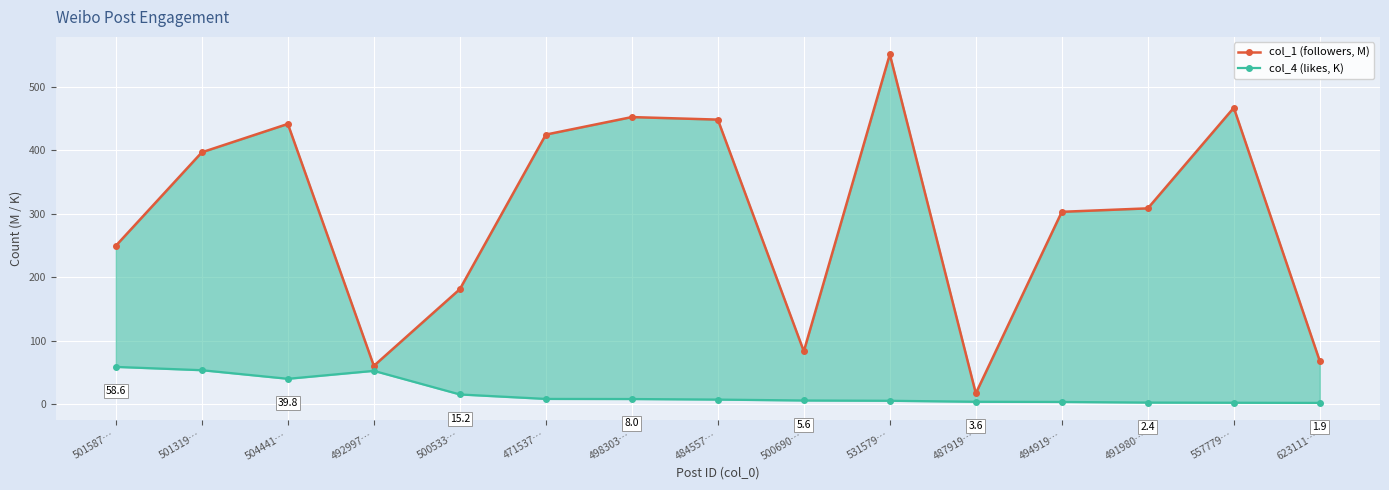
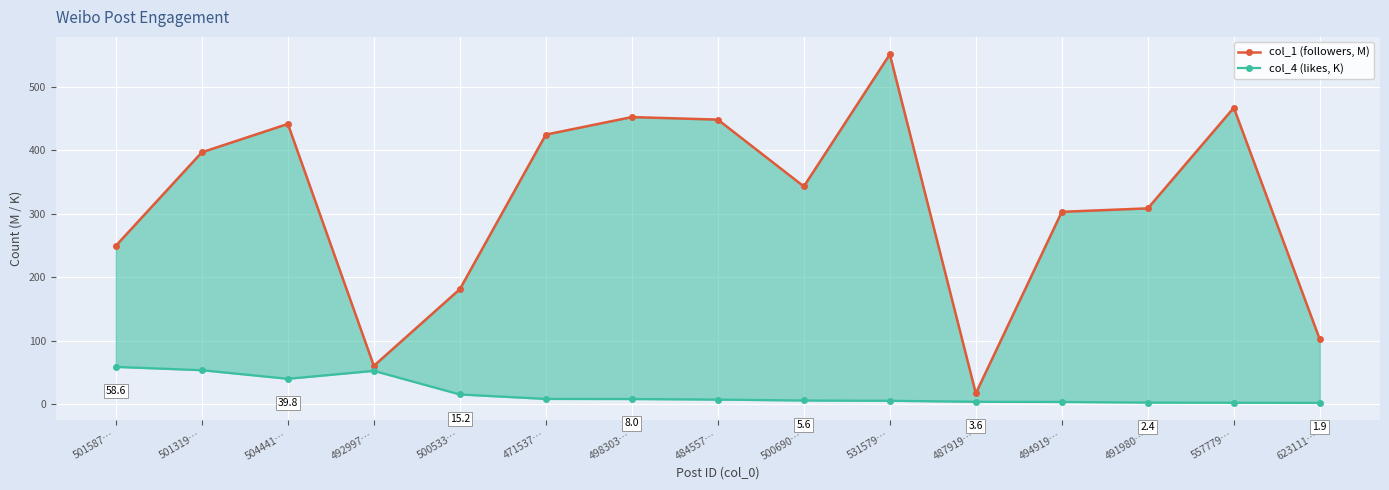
  {
    "col_1 (followers, M)": {
      "501587…": 250,
      "501319…": 400,
      "504441…": 440,
      "492997…": 60,
      "500533…": 180,
      "471537…": 420,
      "498303…": 450,
      "484557…": 450,
-     "500690…": 80,
+     "500690…": 340,
      "531579…": 550,
      "487919…": 20,
      "494919…": 300,
      "491980…": 310,
      "557779…": 470,
-     "623111…": 70
+     "623111…": 100
    },
    "col_4 (likes, K)": {
      "501319…": 50,
      "492997…": 50,
      "471537…": 10,
      "484557…": 10,
      "531579…": 10,
      "494919…": 0,
      "557779…": 0
    }
  }
